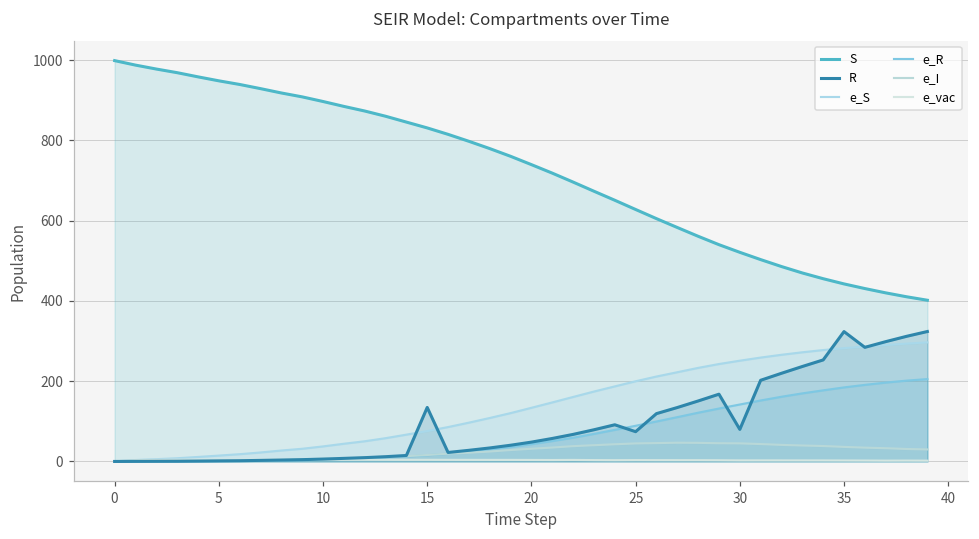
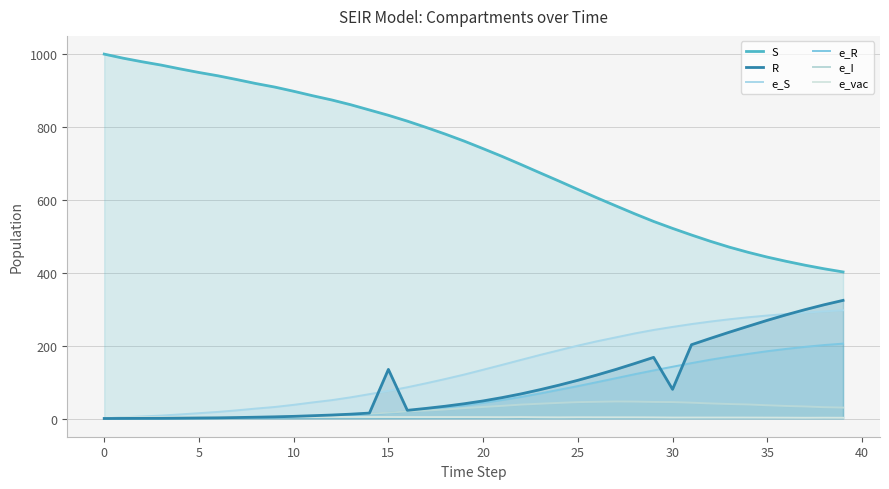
  {
    "R": {
      "15": 130,
-     "25": 70,
+     "25": 100,
      "30": 80,
-     "35": 320
+     "35": 270
    }
  }
